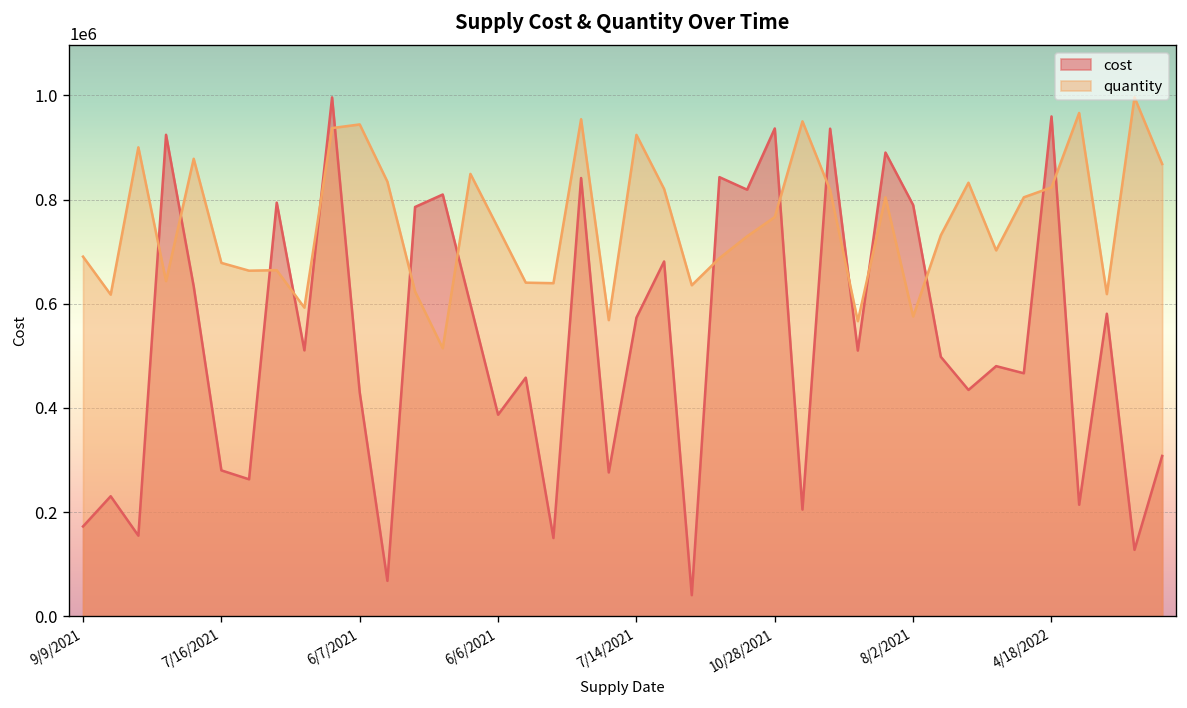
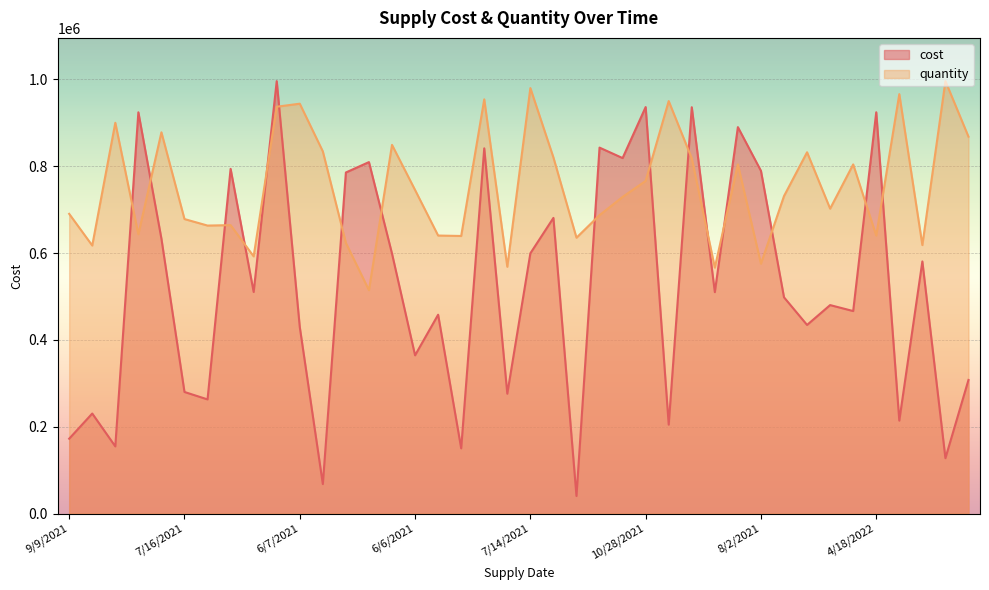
  {
    "cost": {
      "9/9/2021": 170000,
      "7/16/2021": 280000,
      "6/7/2021": 430000,
-     "6/6/2021": 390000,
-     "7/14/2021": 570000,
+     "6/6/2021": 360000,
+     "7/14/2021": 600000,
      "10/28/2021": 940000,
      "8/2/2021": 790000,
-     "4/18/2022": 960000
+     "4/18/2022": 920000
    },
    "quantity": {
      "9/9/2021": 690000,
      "7/16/2021": 680000,
      "6/7/2021": 940000,
      "6/6/2021": 750000,
-     "7/14/2021": 920000,
+     "7/14/2021": 980000,
      "10/28/2021": 770000,
      "8/2/2021": 580000,
-     "4/18/2022": 820000
+     "4/18/2022": 640000
    }
  }
